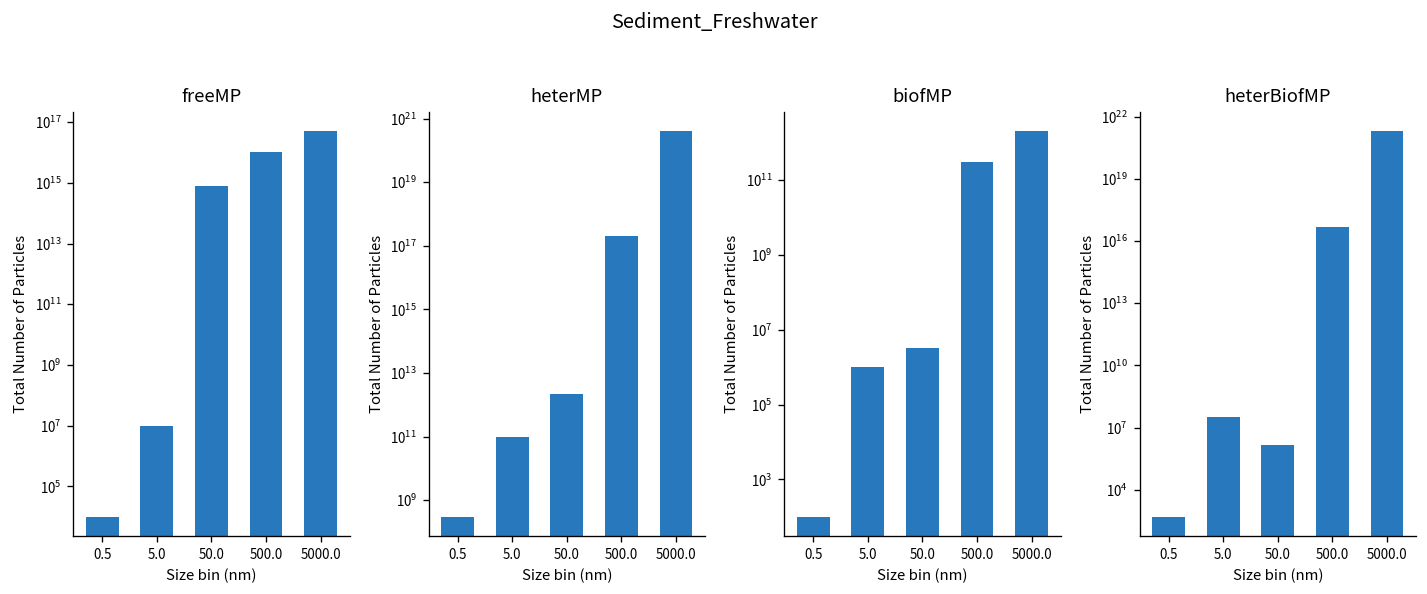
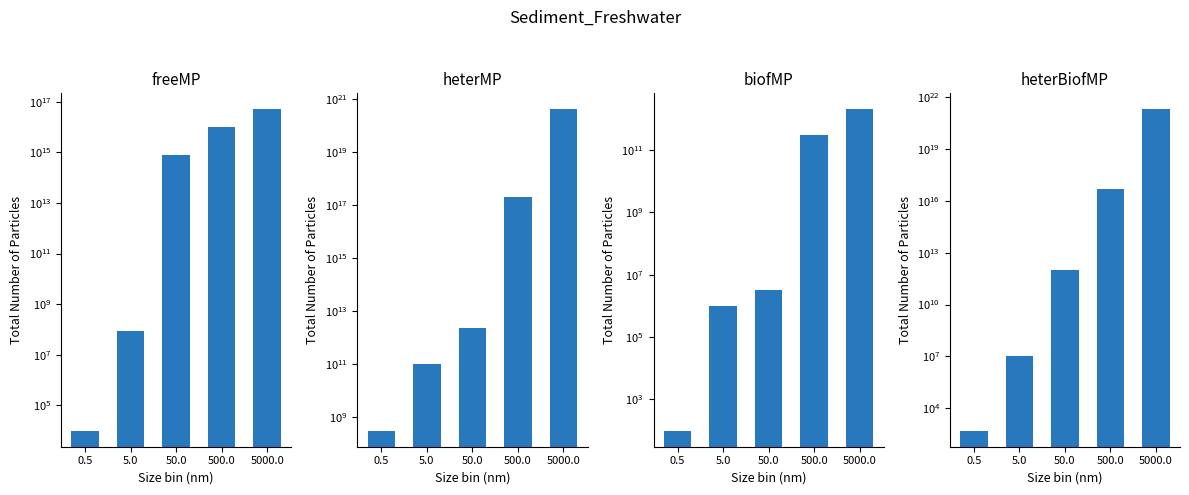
  {
    "freeMP": {
      "0.5": 10000,
-     "5.0": 10000000,
+     "5.0": 90000000,
      "50.0": 800000000000000,
      "500.0": 10000000000000000,
      "5000.0": 50000000000000000
    },
    "heterMP": {
      "0.5": 300000000,
      "5.0": 100000000000,
      "50.0": 2000000000000,
      "500.0": 200000000000000000,
      "5000.0": 400000000000000000000
    },
    "biofMP": {
      "0.5": 100,
      "5.0": 1000000,
      "50.0": 3000000,
      "500.0": 300000000000,
      "5000.0": 2000000000000
    },
    "heterBiofMP": {
      "0.5": 500,
-     "5.0": 30000000,
-     "50.0": 1000000,
+     "5.0": 10000000,
+     "50.0": 1000000000000,
      "500.0": 50000000000000000,
      "5000.0": 2000000000000000000000
    }
  }
